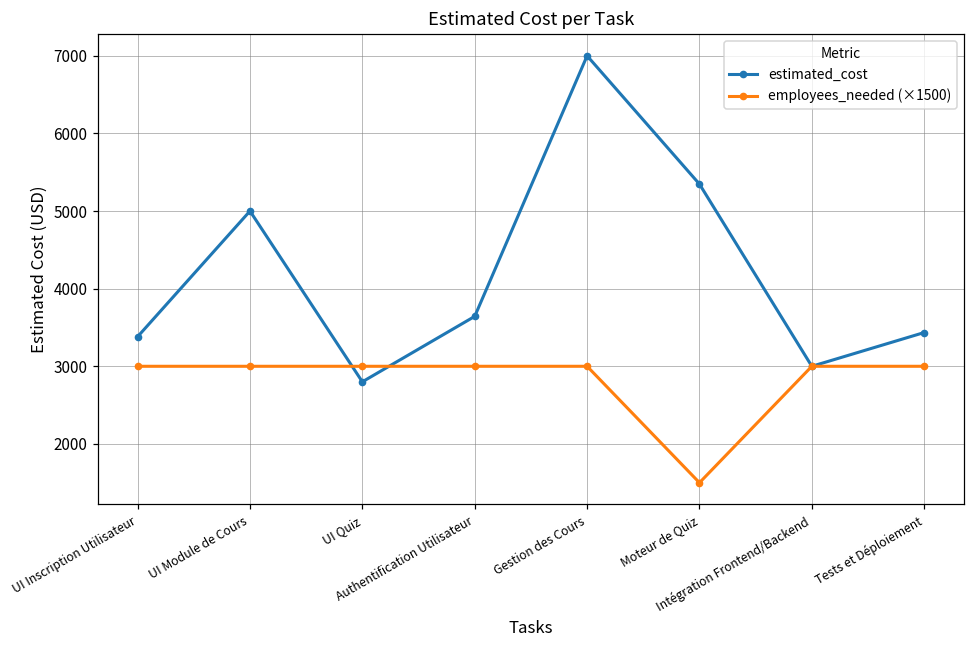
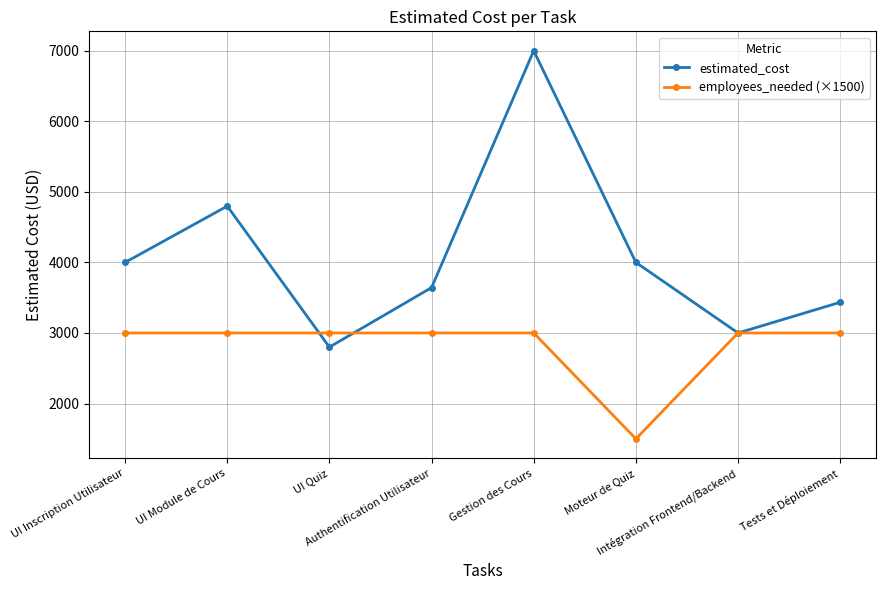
  {
    "estimated_cost": {
-     "UI Inscription Utilisateur": 3400,
-     "UI Module de Cours": 5000,
+     "UI Inscription Utilisateur": 4000,
+     "UI Module de Cours": 4800,
      "UI Quiz": 2800,
      "Authentification Utilisateur": 3600,
      "Gestion des Cours": 7000,
-     "Moteur de Quiz": 5300,
+     "Moteur de Quiz": 4000,
      "Tests et Déploiement": 3400
    },
    "employees_needed (×1500)": {
      "UI Inscription Utilisateur": 3000,
      "UI Module de Cours": 3000,
      "UI Quiz": 3000,
      "Authentification Utilisateur": 3000,
      "Gestion des Cours": 3000,
      "Moteur de Quiz": 1500,
      "Tests et Déploiement": 3000
    }
  }
